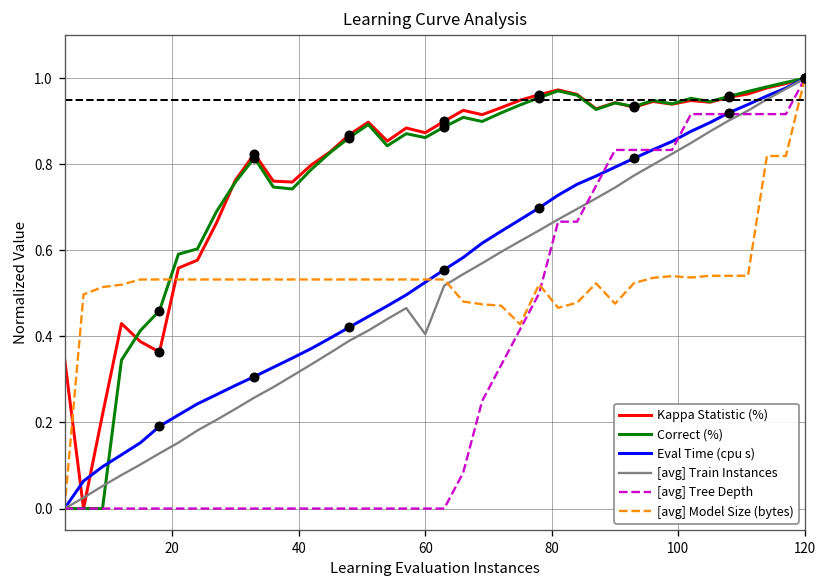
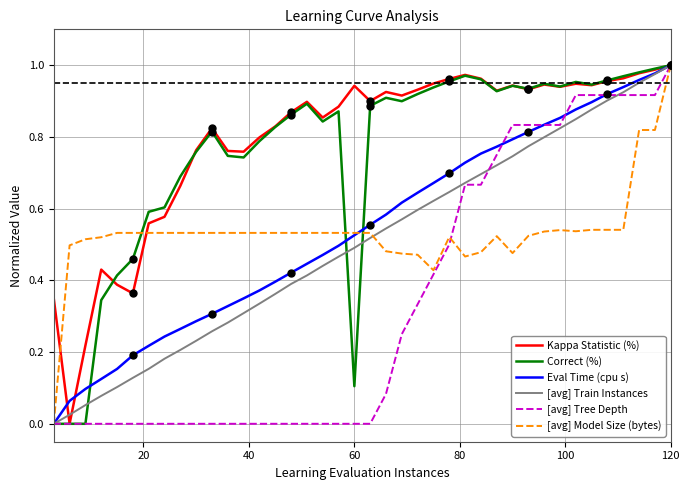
  {
    "Kappa Statistic (%)": {
-     "60": 0.87
+     "60": 0.94
    },
    "Correct (%)": {
-     "60": 0.86
+     "60": 0.10
    },
    "[avg] Train Instances": {
-     "60": 0.41
+     "60": 0.49
    },
    "[avg] Tree Depth": {
      "60": 0.00
    }
  }
